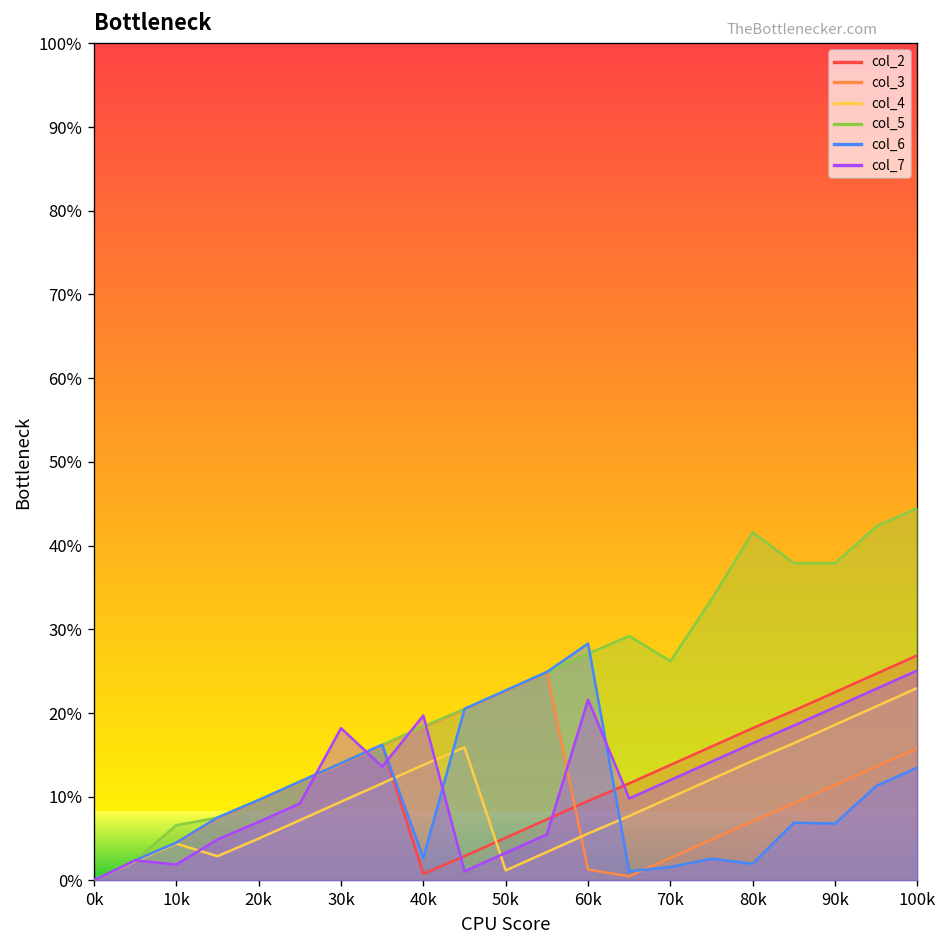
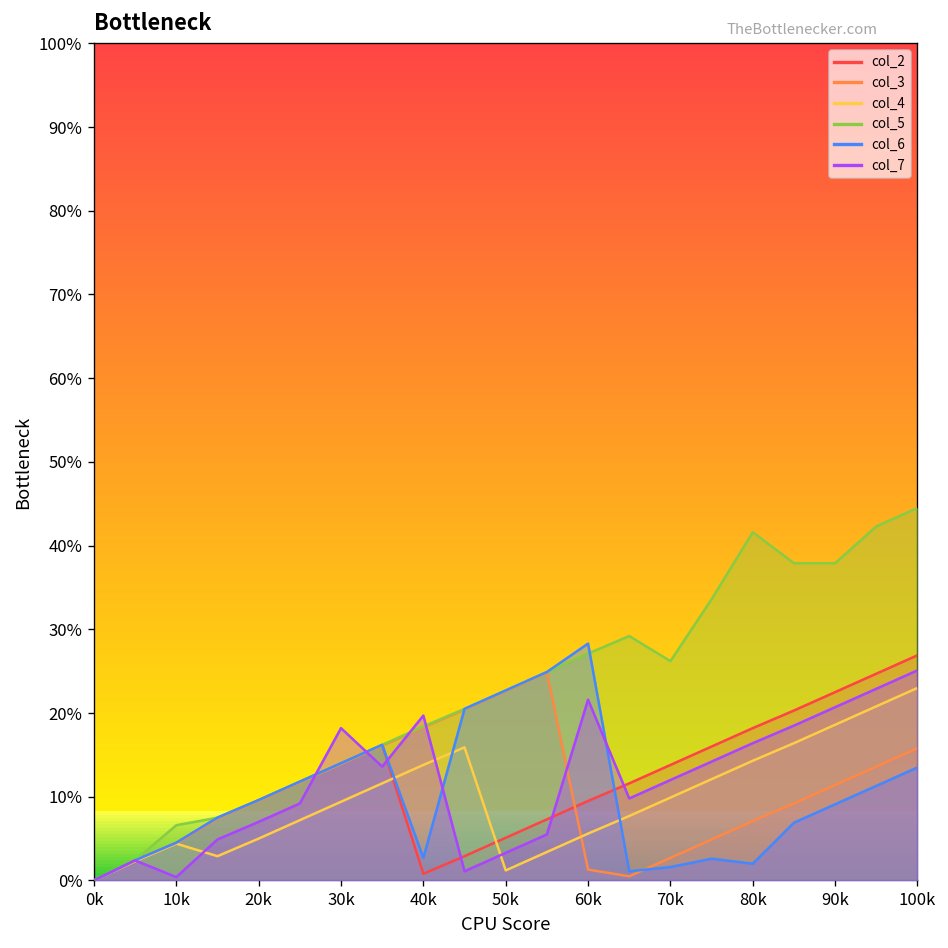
  {
    "col_5": {
      "10k": "7%",
      "60k": "27%",
      "70k": "26%",
      "80k": "42%",
      "90k": "38%",
      "100k": "45%"
    },
    "col_6": {
      "40k": "3%",
      "60k": "28%",
      "70k": "2%",
      "80k": "2%",
-     "90k": "7%",
+     "90k": "9%",
      "100k": "14%"
    },
    "col_7": {
-     "10k": "2%",
+     "10k": "0%",
      "20k": "7%",
      "30k": "18%",
      "40k": "20%",
      "50k": "3%",
      "60k": "22%",
      "70k": "12%",
      "80k": "16%",
      "90k": "21%",
      "100k": "25%"
    }
  }
